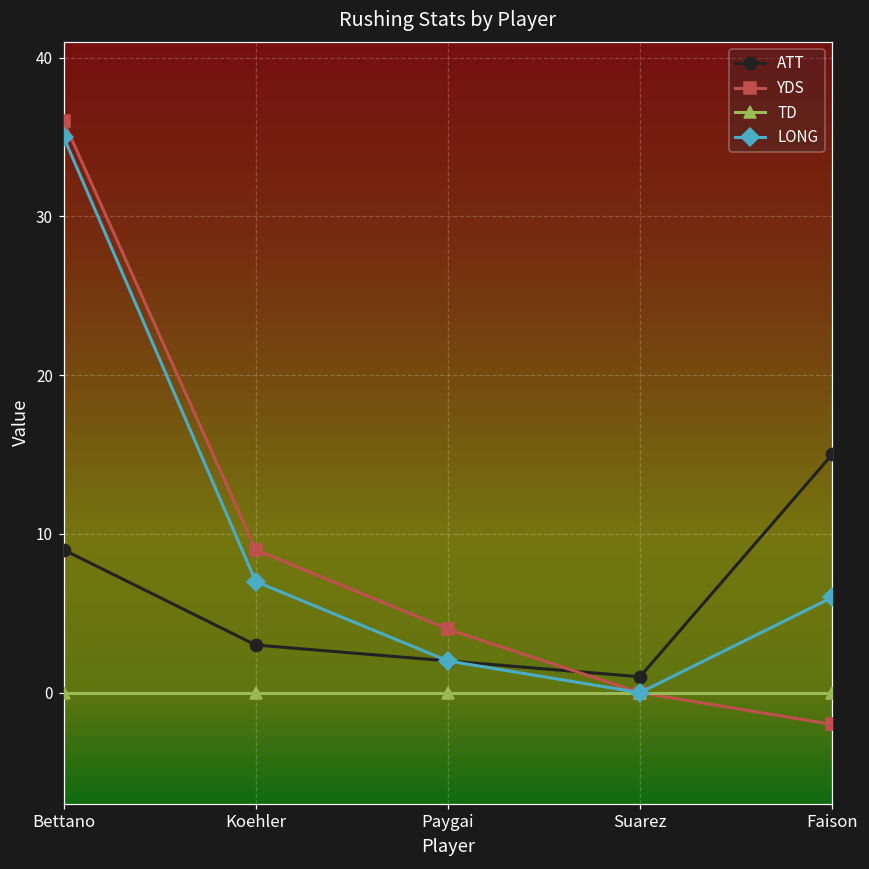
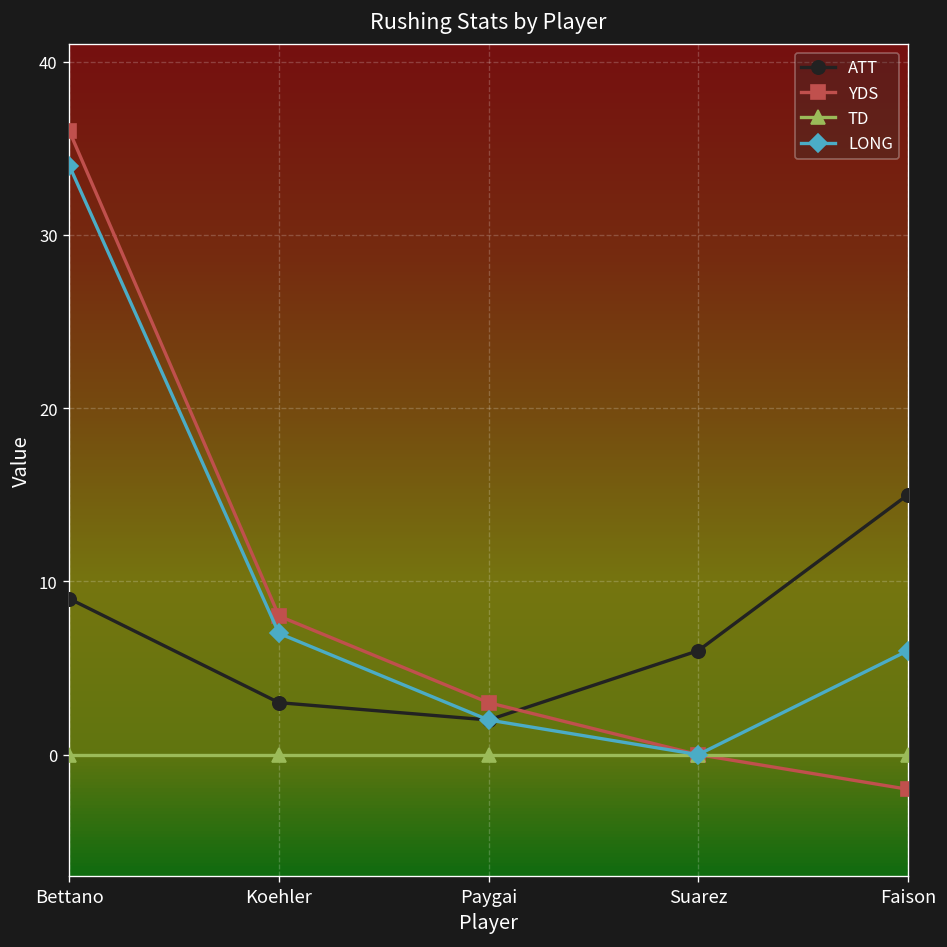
  {
    "ATT": {
      "Bettano": 9,
      "Koehler": 3,
-     "Suarez": 1,
+     "Suarez": 6,
      "Faison": 15
    },
    "YDS": {
      "Bettano": 36,
-     "Koehler": 9,
-     "Paygai": 4,
+     "Koehler": 8,
+     "Paygai": 3,
      "Faison": -2
    },
    "TD": {
      "Bettano": 0,
      "Koehler": 0,
      "Paygai": 0,
      "Faison": 0
    },
    "LONG": {
-     "Bettano": 35,
+     "Bettano": 34,
      "Koehler": 7,
      "Faison": 6
    }
  }
